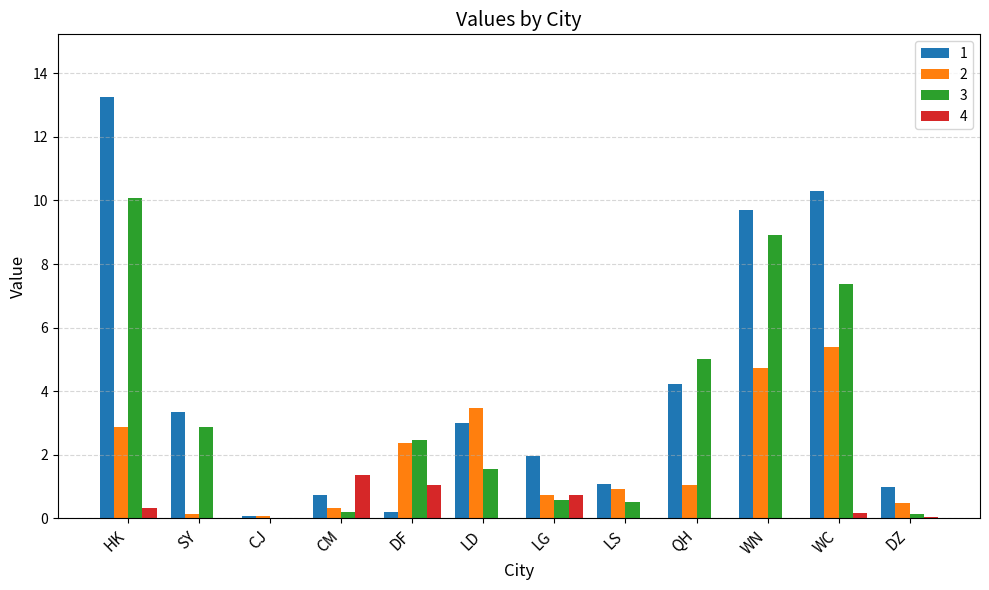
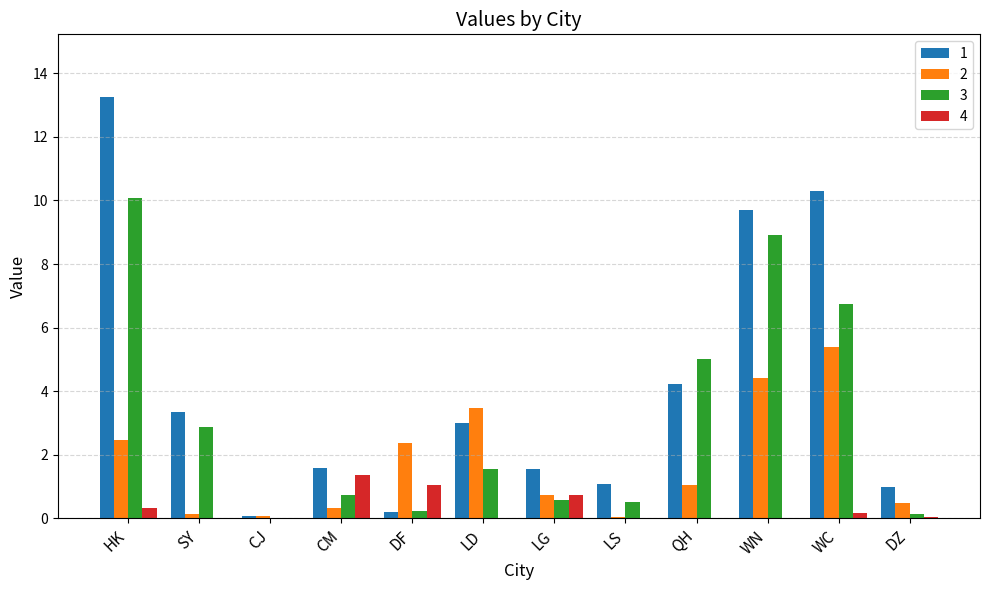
  {
    "1": {
      "HK": 13.2,
      "SY": 3.3,
-     "CM": 0.7,
+     "CM": 1.6,
      "DF": 0.2,
      "LD": 3.0,
-     "LG": 2.0,
+     "LG": 1.5,
      "LS": 1.1,
      "QH": 4.2,
      "WN": 9.7,
      "WC": 10.3,
      "DZ": 1.0
    },
    "2": {
-     "HK": 2.9,
+     "HK": 2.5,
      "SY": 0.1,
      "CM": 0.3,
      "DF": 2.4,
      "LD": 3.5,
      "LG": 0.7,
-     "LS": 0.9,
+     "LS": 0.0,
      "QH": 1.1,
-     "WN": 4.7,
+     "WN": 4.4,
      "WC": 5.4,
      "DZ": 0.5
    },
    "3": {
      "HK": 10.1,
      "SY": 2.9,
-     "CM": 0.2,
-     "DF": 2.5,
+     "CM": 0.7,
+     "DF": 0.2,
      "LD": 1.6,
      "LG": 0.6,
      "LS": 0.5,
      "QH": 5.0,
      "WN": 8.9,
-     "WC": 7.4,
+     "WC": 6.7,
      "DZ": 0.2
    },
    "4": {
      "HK": 0.3,
      "SY": 0.0,
      "CM": 1.4,
      "DF": 1.0,
      "LD": 0.0,
      "LG": 0.7,
      "LS": 0.0,
      "QH": 0.0,
      "WN": 0.0,
      "WC": 0.2
    }
  }
